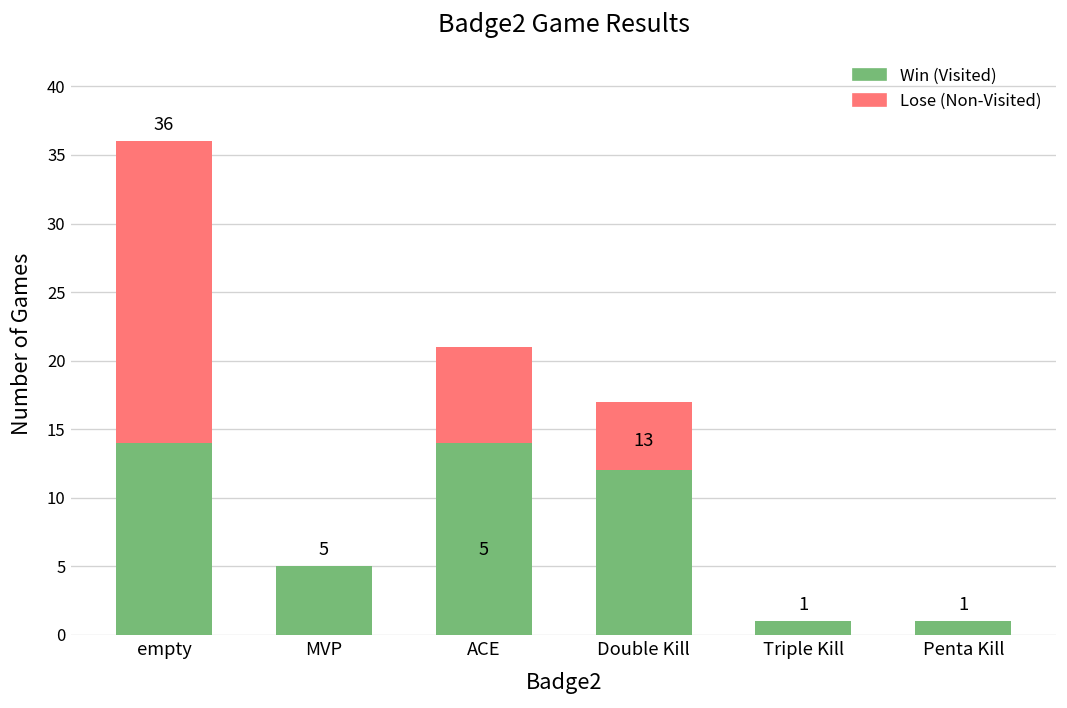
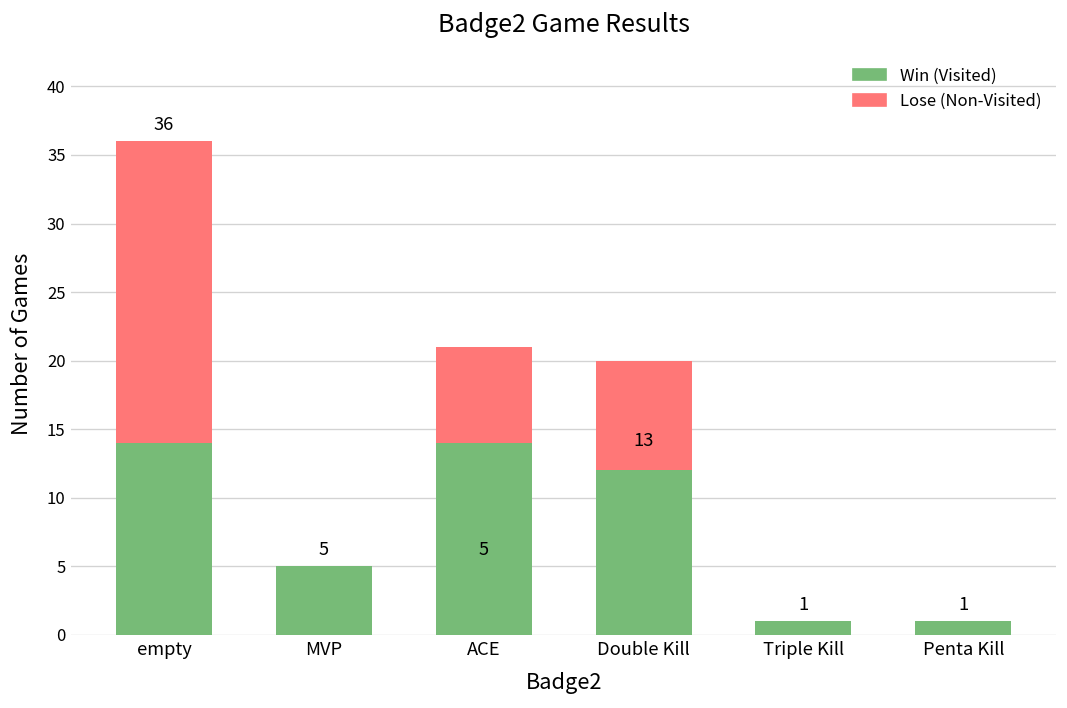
  {
    "Win (Visited)": {
      "MVP": 5,
      "Triple Kill": 1,
      "Penta Kill": 1
    },
    "Lose (Non-Visited)": {
      "ACE": 7,
-     "Double Kill": 5
+     "Double Kill": 8
    }
  }
